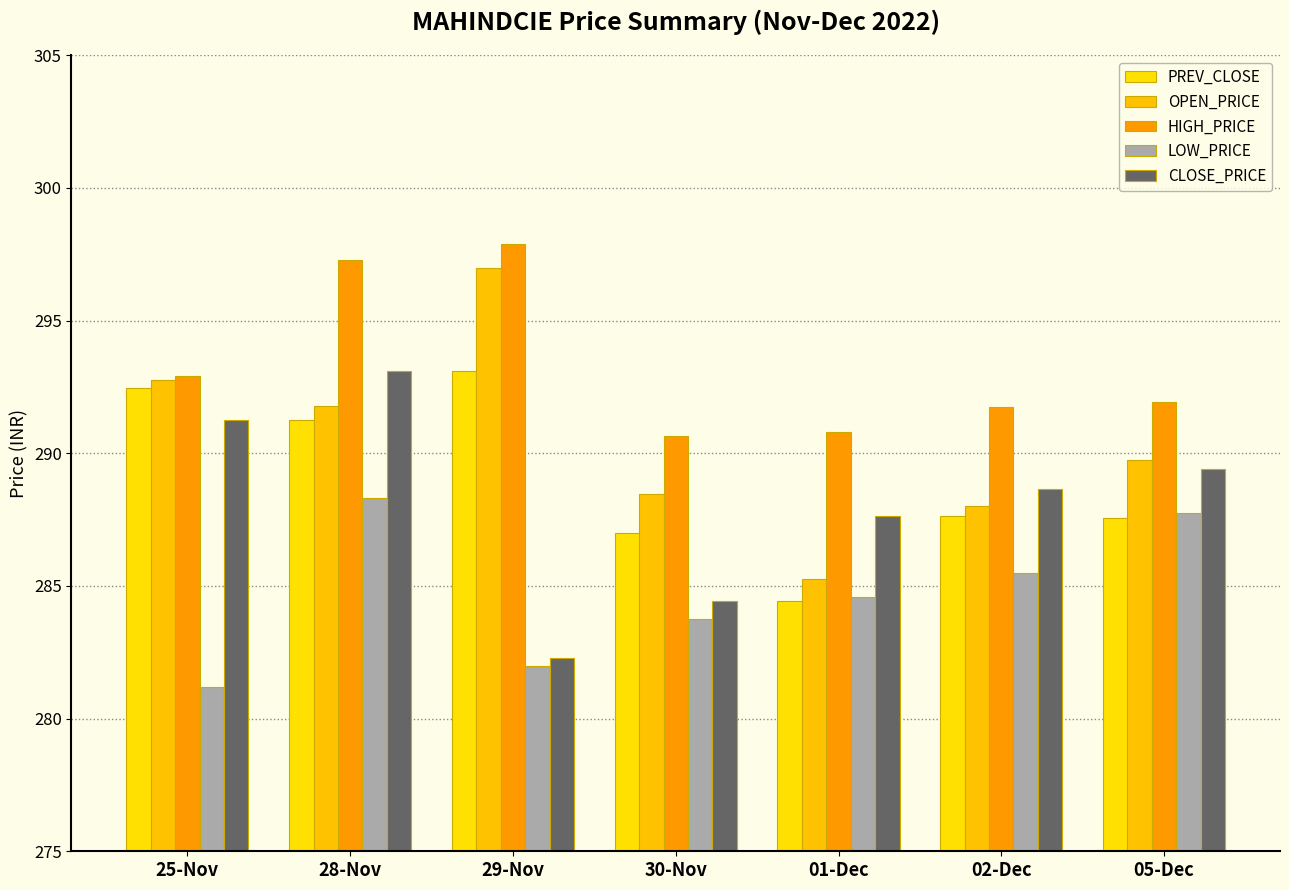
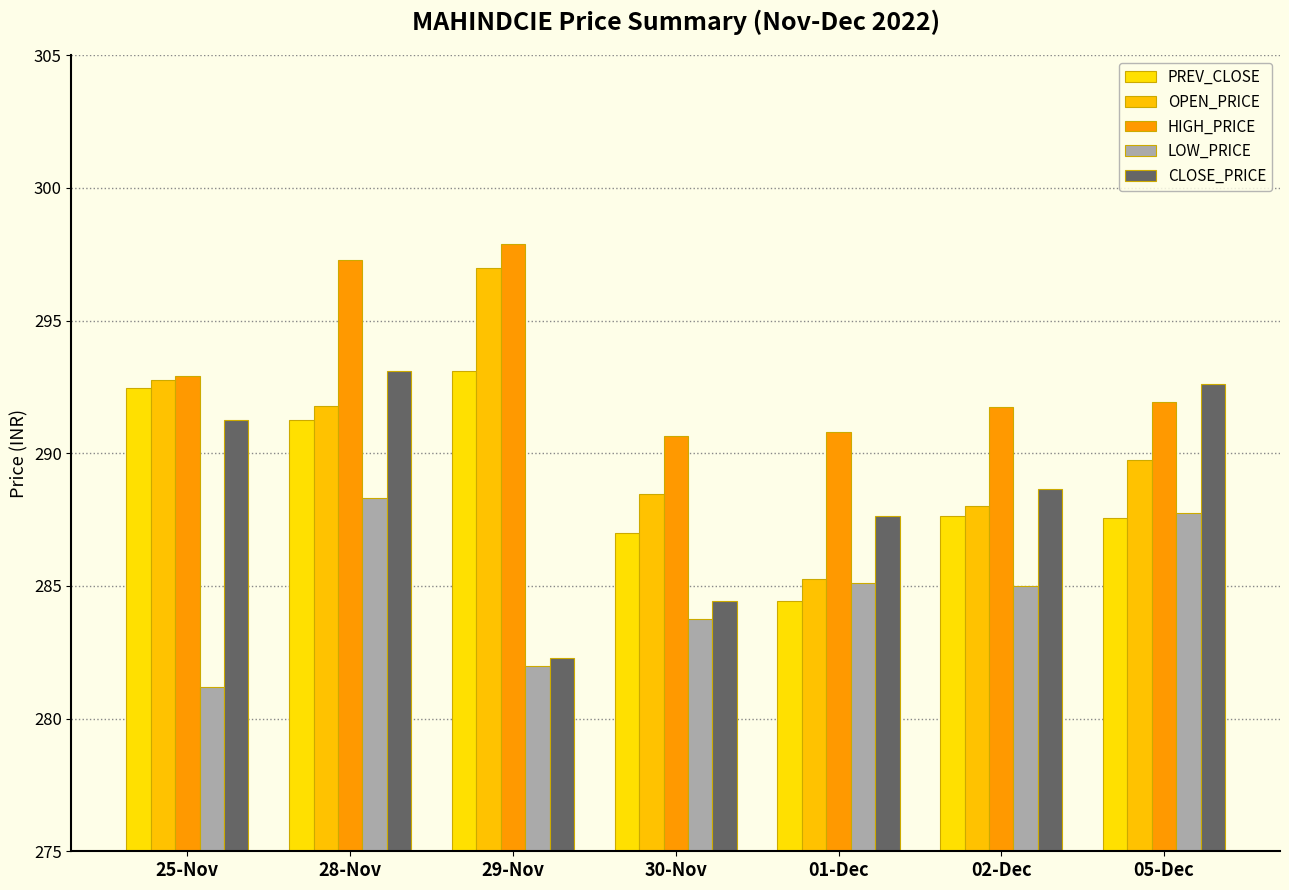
  {
    "LOW_PRICE": {
      "25-Nov": 281.2,
      "28-Nov": 288.3,
      "29-Nov": 282.0,
      "30-Nov": 283.8,
-     "01-Dec": 284.6,
-     "02-Dec": 285.5,
+     "01-Dec": 285.1,
+     "02-Dec": 285.0,
      "05-Dec": 287.8
    },
    "CLOSE_PRICE": {
      "25-Nov": 291.3,
      "28-Nov": 293.1,
      "29-Nov": 282.3,
      "30-Nov": 284.5,
      "01-Dec": 287.7,
      "02-Dec": 288.7,
-     "05-Dec": 289.4
+     "05-Dec": 292.6
    }
  }
